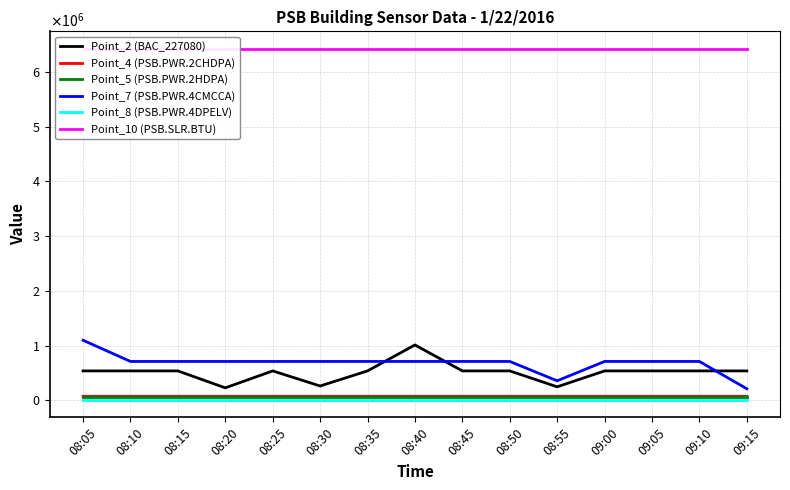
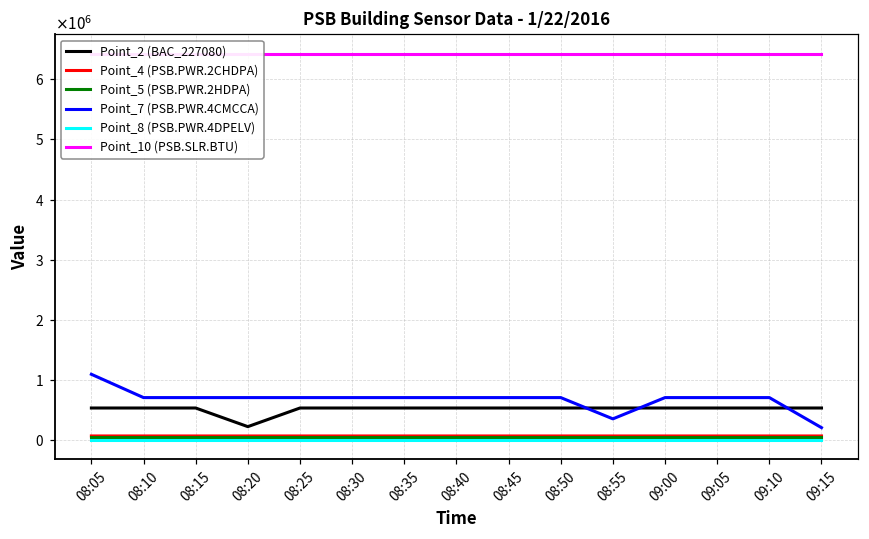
  {
    "Point_2 (BAC_227080)": {
      "08:05": 500000,
      "08:10": 500000,
      "08:15": 500000,
      "08:20": 200000,
      "08:25": 500000,
-     "08:30": 300000,
+     "08:30": 500000,
      "08:35": 500000,
-     "08:40": 1000000,
+     "08:40": 500000,
      "08:45": 500000,
      "08:50": 500000,
-     "08:55": 200000,
+     "08:55": 500000,
      "09:00": 500000,
      "09:05": 500000,
      "09:10": 500000,
      "09:15": 500000
    },
    "Point_7 (PSB.PWR.4CMCCA)": {
      "08:05": 1100000,
      "08:10": 700000,
      "08:15": 700000,
      "08:20": 700000,
      "08:25": 700000,
      "08:30": 700000,
      "08:35": 700000,
      "08:40": 700000,
      "08:45": 700000,
      "08:50": 700000,
      "08:55": 400000,
      "09:00": 700000,
      "09:05": 700000,
      "09:10": 700000,
      "09:15": 200000
    },
    "Point_8 (PSB.PWR.4DPELV)": {
      "08:05": 0,
      "08:10": 0,
      "08:15": 0,
      "08:20": 0,
      "08:25": 0,
      "08:30": 0,
      "08:35": 0,
      "08:40": 0,
      "08:45": 0,
      "08:50": 0,
      "08:55": 0,
      "09:00": 0,
      "09:05": 0,
      "09:10": 0,
      "09:15": 0
    },
    "Point_10 (PSB.SLR.BTU)": {
      "08:25": 6400000,
      "08:30": 6400000,
      "08:35": 6400000,
      "08:40": 6400000,
      "08:45": 6400000,
      "08:50": 6400000,
      "08:55": 6400000,
      "09:00": 6400000,
      "09:05": 6400000,
      "09:10": 6400000,
      "09:15": 6400000
    }
  }
